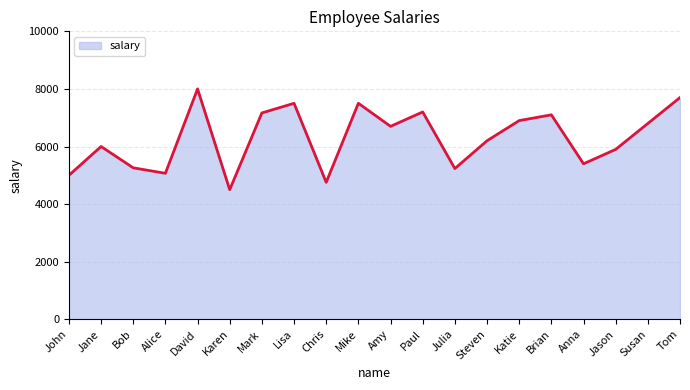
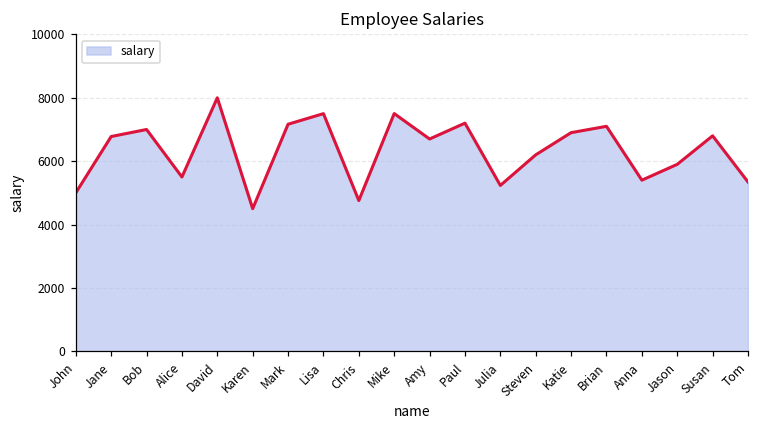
  {
    "John": 5000,
-   "Jane": 6000,
-   "Bob": 5300,
-   "Alice": 5100,
+   "Jane": 6800,
+   "Bob": 7000,
+   "Alice": 5500,
    "David": 8000,
    "Karen": 4500,
    "Mark": 7200,
    "Lisa": 7500,
    "Chris": 4800,
    "Mike": 7500,
    "Amy": 6700,
    "Paul": 7200,
    "Julia": 5200,
    "Steven": 6200,
    "Katie": 6900,
    "Brian": 7100,
    "Anna": 5400,
    "Jason": 5900,
    "Susan": 6800,
-   "Tom": 7700
+   "Tom": 5300
  }
